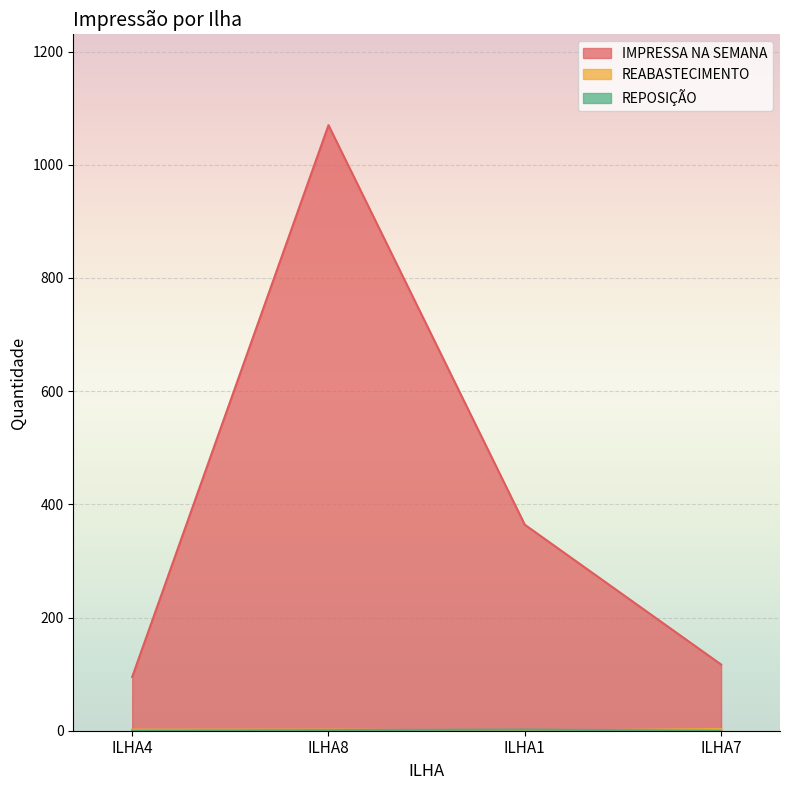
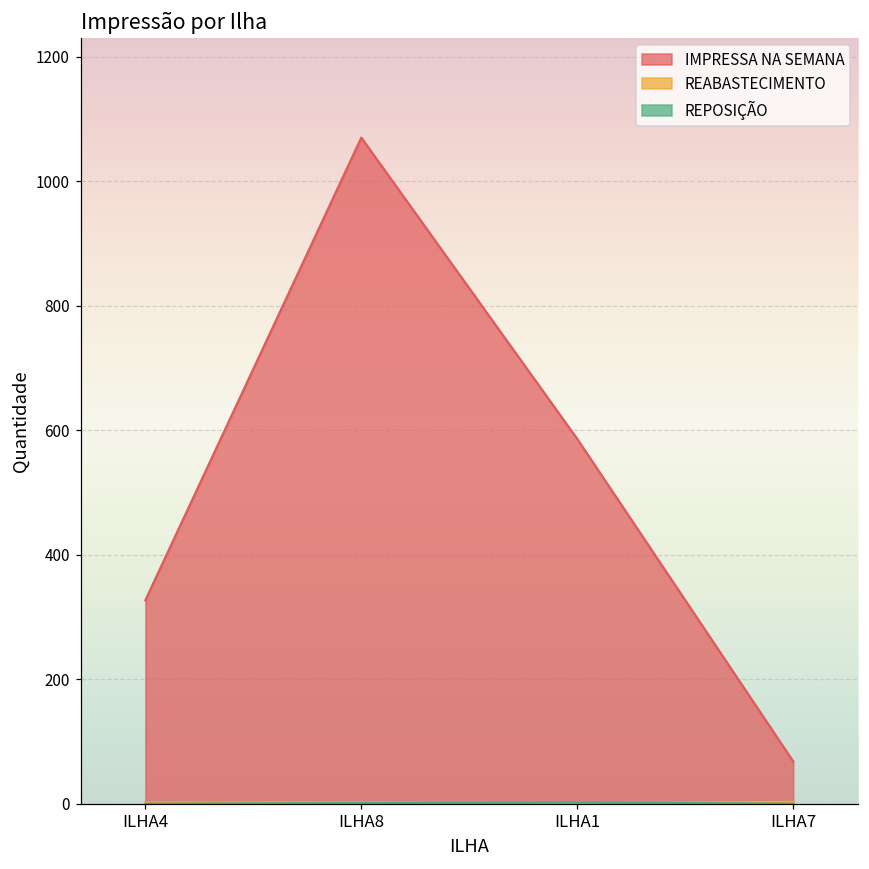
  {
    "IMPRESSA NA SEMANA": {
-     "ILHA4": 100,
+     "ILHA4": 330,
      "ILHA8": 1070,
-     "ILHA1": 360,
-     "ILHA7": 120
+     "ILHA1": 590,
+     "ILHA7": 70
    }
  }
